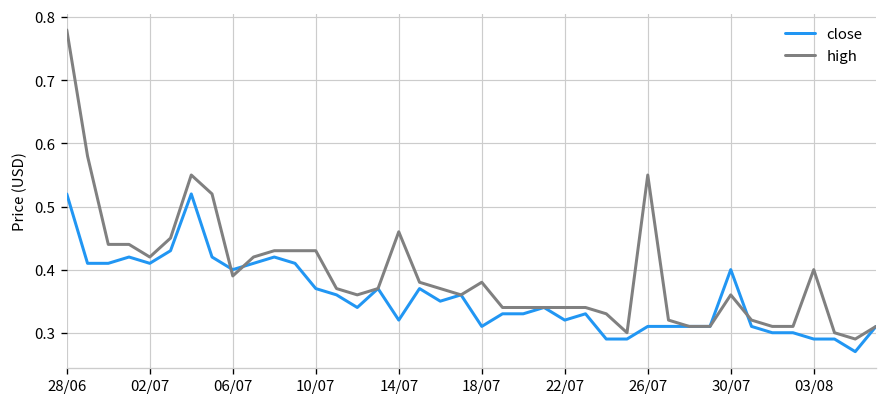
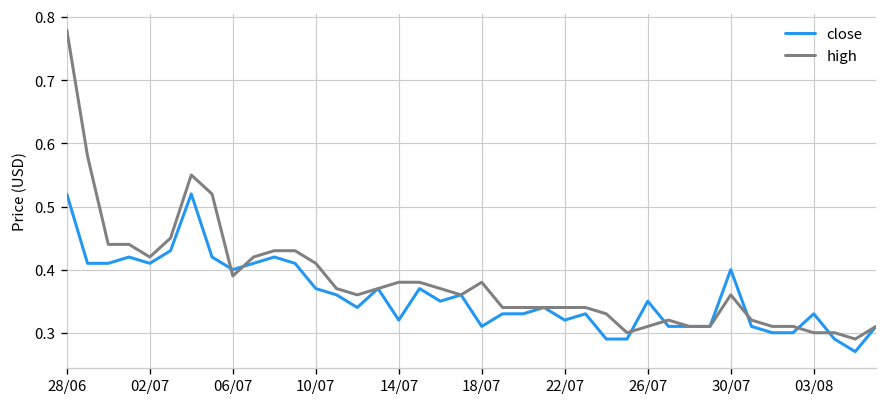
  {
    "close": {
      "28/06": 0.52,
      "02/07": 0.41,
      "06/07": 0.40,
      "10/07": 0.37,
      "14/07": 0.32,
      "18/07": 0.31,
      "22/07": 0.32,
-     "26/07": 0.31,
+     "26/07": 0.35,
      "30/07": 0.40,
-     "03/08": 0.29
+     "03/08": 0.33
    },
    "high": {
      "28/06": 0.78,
      "02/07": 0.42,
      "06/07": 0.39,
-     "10/07": 0.43,
-     "14/07": 0.46,
+     "10/07": 0.41,
+     "14/07": 0.38,
      "18/07": 0.38,
      "22/07": 0.34,
-     "26/07": 0.55,
+     "26/07": 0.31,
      "30/07": 0.36,
-     "03/08": 0.4
+     "03/08": 0.3
    }
  }
